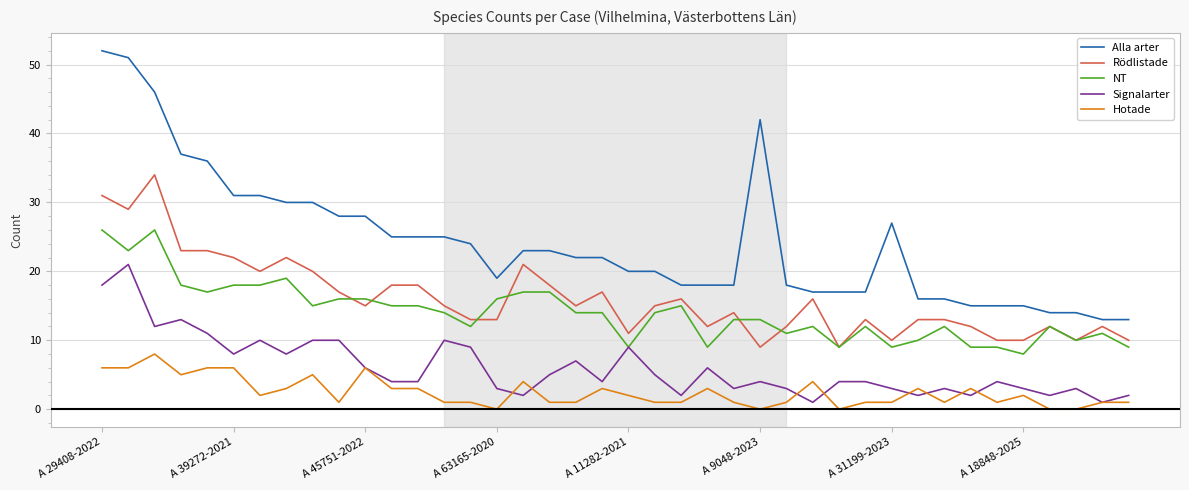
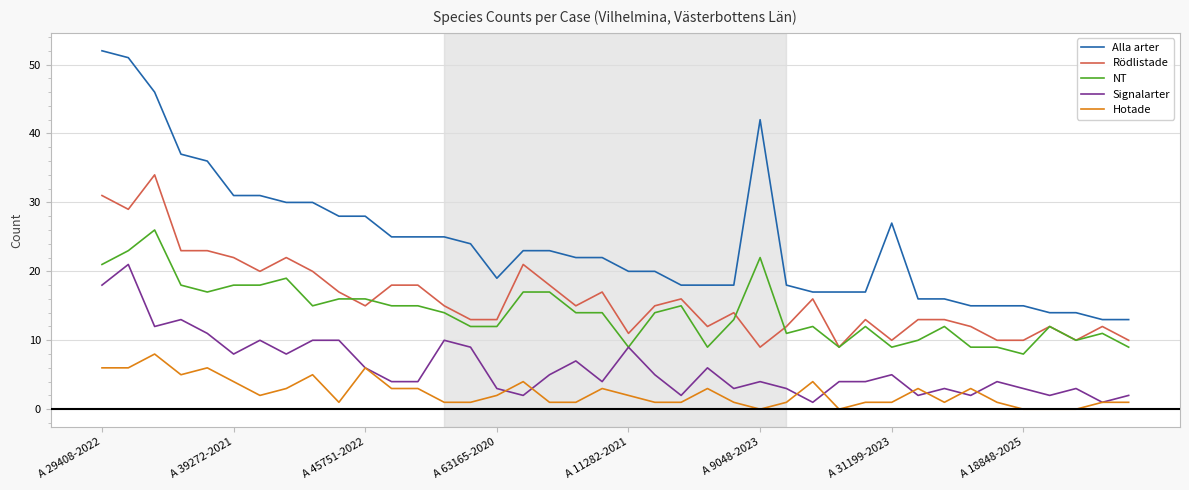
  {
    "Alla arter": {
      "A 29408-2022": 52,
      "A 39272-2021": 31,
      "A 45751-2022": 28,
      "A 63165-2020": 19,
      "A 11282-2021": 20,
      "A 9048-2023": 42,
      "A 31199-2023": 27,
      "A 18848-2025": 15
    },
    "Rödlistade": {
      "A 29408-2022": 31,
      "A 39272-2021": 22,
      "A 45751-2022": 15,
      "A 63165-2020": 13,
      "A 11282-2021": 11,
      "A 9048-2023": 9,
      "A 31199-2023": 10,
      "A 18848-2025": 10
    },
    "NT": {
-     "A 29408-2022": 26,
+     "A 29408-2022": 21,
      "A 39272-2021": 18,
      "A 45751-2022": 16,
-     "A 63165-2020": 16,
-     "A 9048-2023": 13,
+     "A 63165-2020": 12,
+     "A 9048-2023": 22,
      "A 31199-2023": 9,
      "A 18848-2025": 8
    },
    "Signalarter": {
      "A 29408-2022": 18,
      "A 39272-2021": 8,
      "A 63165-2020": 3,
      "A 9048-2023": 4,
-     "A 31199-2023": 3,
+     "A 31199-2023": 5,
      "A 18848-2025": 3
    },
    "Hotade": {
      "A 29408-2022": 6,
-     "A 39272-2021": 6,
-     "A 63165-2020": 0,
+     "A 39272-2021": 4,
+     "A 63165-2020": 2,
      "A 11282-2021": 2,
      "A 9048-2023": 0,
      "A 31199-2023": 1,
-     "A 18848-2025": 2
+     "A 18848-2025": 0
    }
  }
